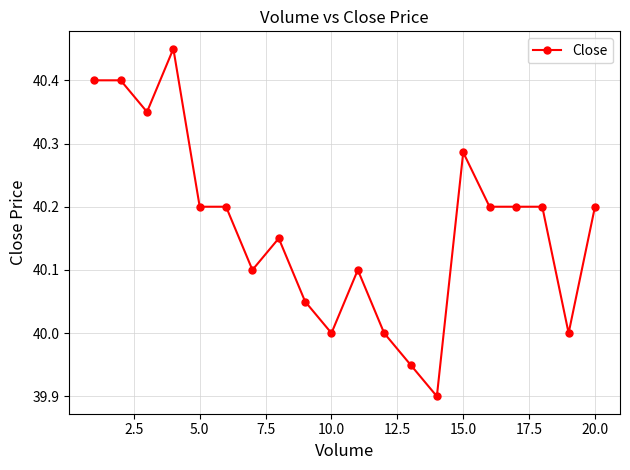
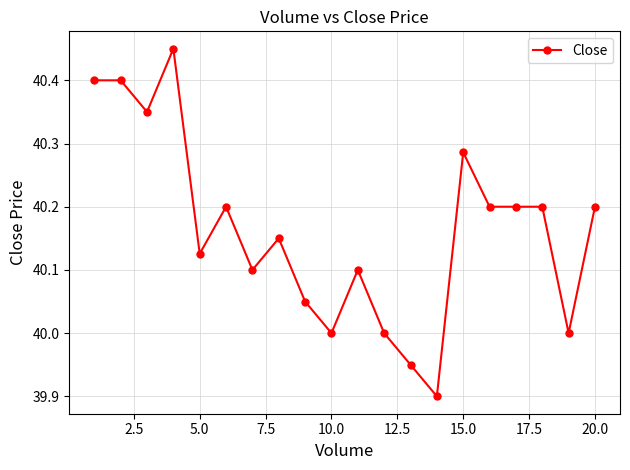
  {
-   "5.0": 40.20,
+   "5.0": 40.13,
    "10.0": 40.00,
    "15.0": 40.29,
    "20.0": 40.20
  }
